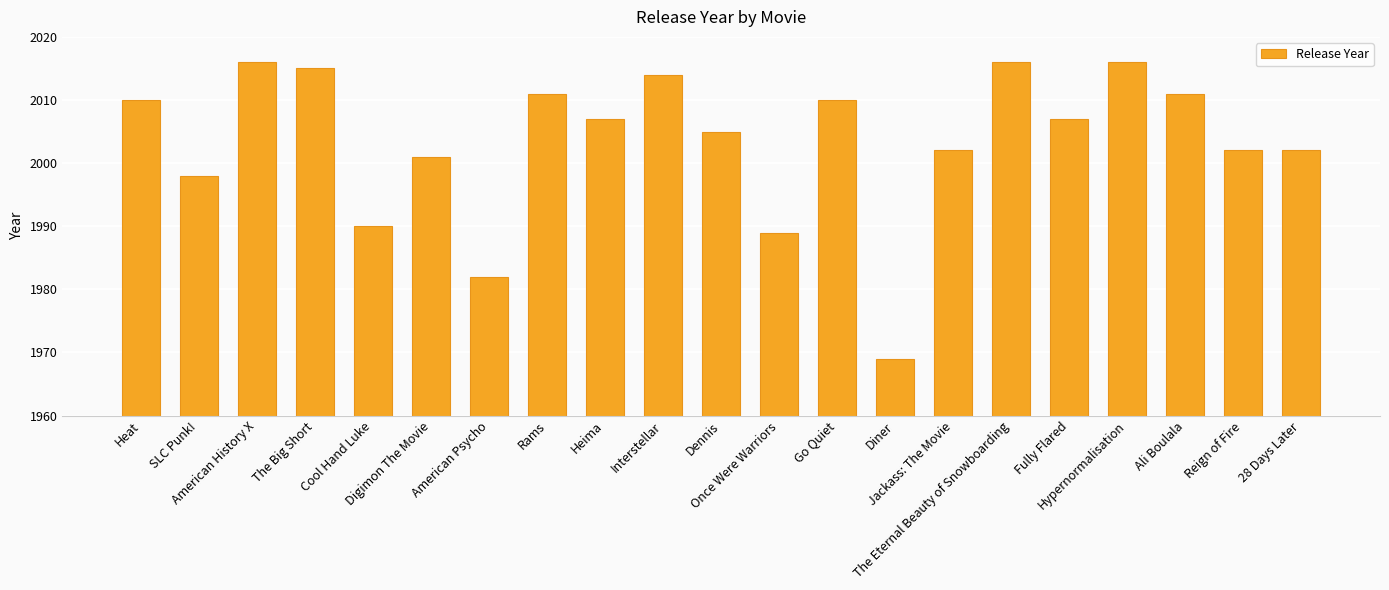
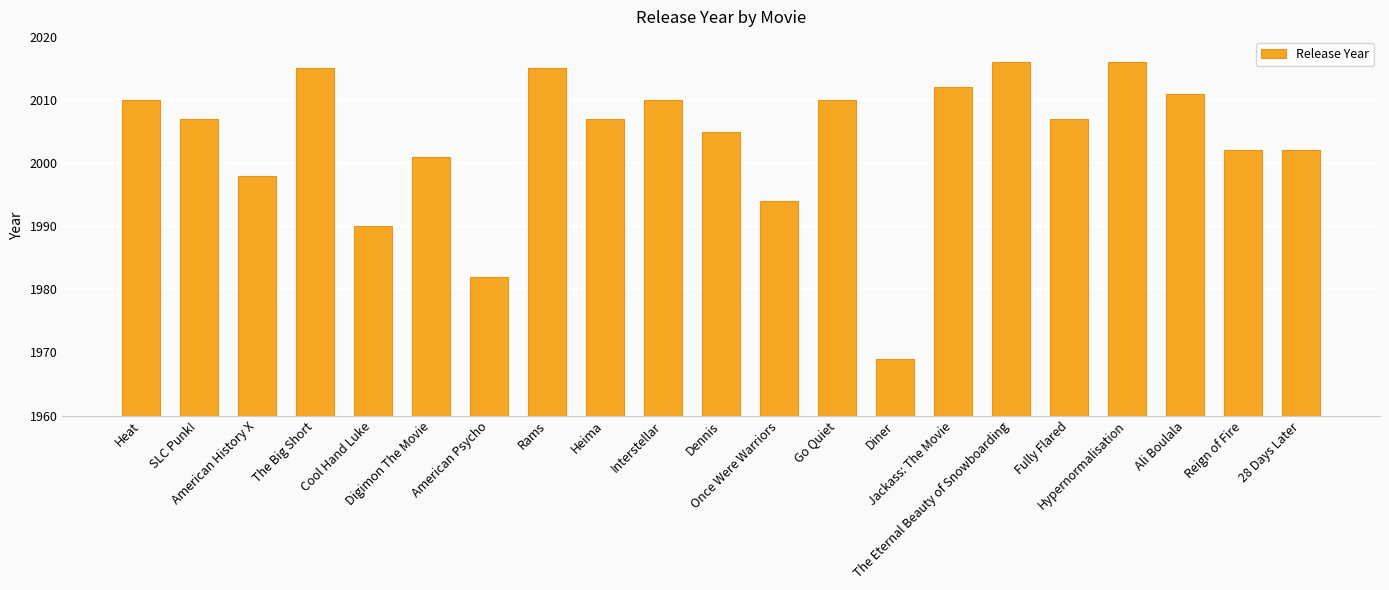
  {
    "Heat": 2010,
-   "SLC Punk!": 1998,
-   "American History X": 2016,
+   "SLC Punk!": 2007,
+   "American History X": 1998,
    "The Big Short": 2015,
    "Cool Hand Luke": 1990,
    "Digimon The Movie": 2001,
    "American Psycho": 1982,
-   "Rams": 2011,
+   "Rams": 2015,
    "Heima": 2007,
-   "Interstellar": 2014,
+   "Interstellar": 2010,
    "Dennis": 2005,
-   "Once Were Warriors": 1989,
+   "Once Were Warriors": 1994,
    "Go Quiet": 2010,
    "Diner": 1969,
-   "Jackass: The Movie": 2002,
+   "Jackass: The Movie": 2012,
    "The Eternal Beauty of Snowboarding": 2016,
    "Fully Flared": 2007,
    "Hypernormalisation": 2016,
    "Ali Boulala": 2011,
    "Reign of Fire": 2002,
    "28 Days Later": 2002
  }
